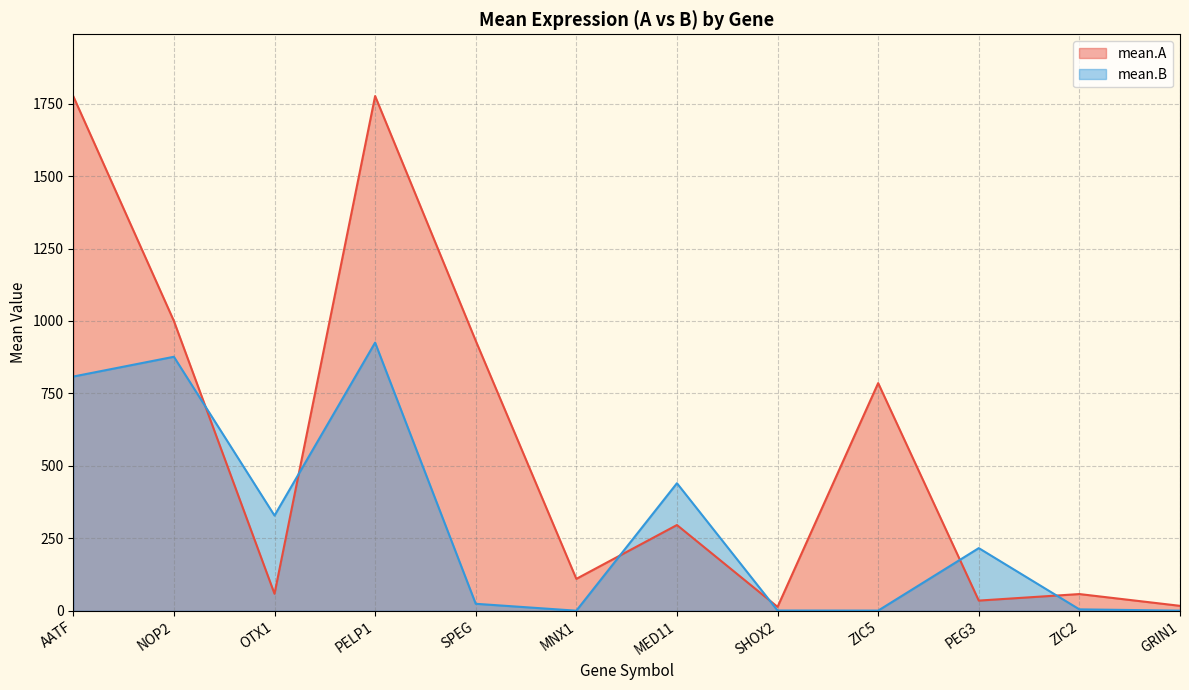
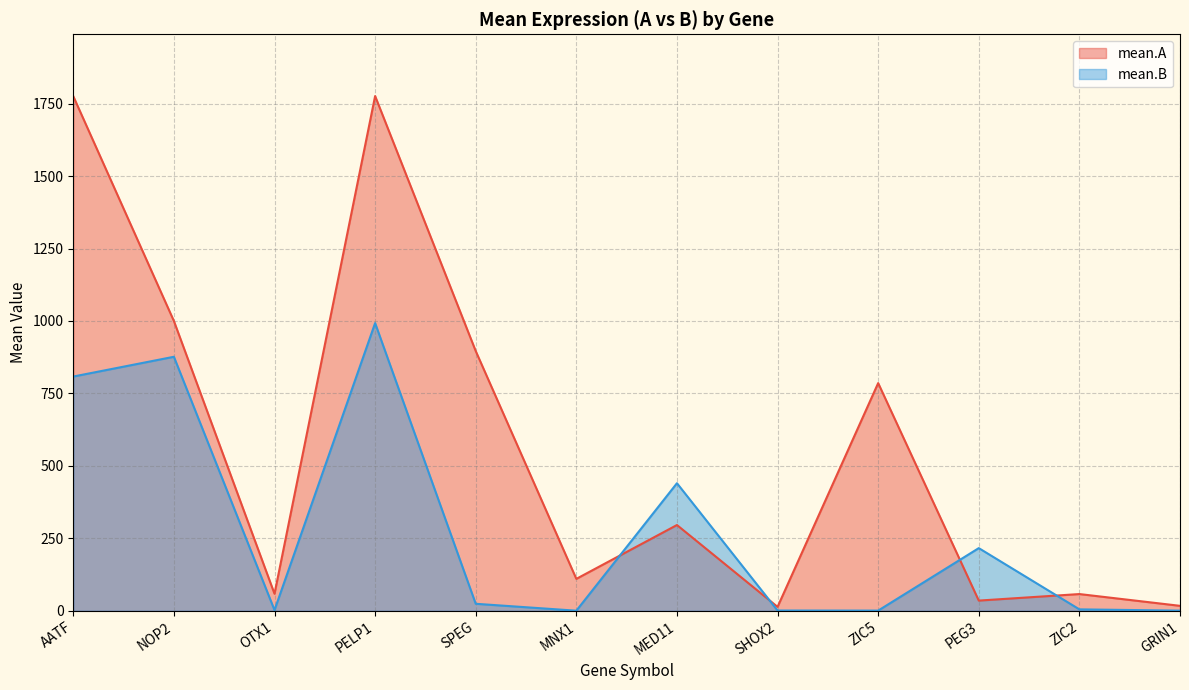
  {
    "mean.A": {
      "AATF": 1780,
      "NOP2": 1000,
      "OTX1": 60,
      "PELP1": 1780,
-     "SPEG": 930,
+     "SPEG": 900,
      "MNX1": 110,
      "MED11": 300,
      "SHOX2": 10,
      "ZIC5": 790,
      "PEG3": 40,
      "ZIC2": 60,
      "GRIN1": 20
    },
    "mean.B": {
      "AATF": 810,
      "NOP2": 880,
-     "OTX1": 330,
-     "PELP1": 930,
+     "OTX1": 0,
+     "PELP1": 990,
      "SPEG": 20,
      "MNX1": 0,
      "MED11": 440,
      "SHOX2": 0,
      "ZIC5": 0,
      "PEG3": 220,
      "ZIC2": 0,
      "GRIN1": 0
    }
  }
